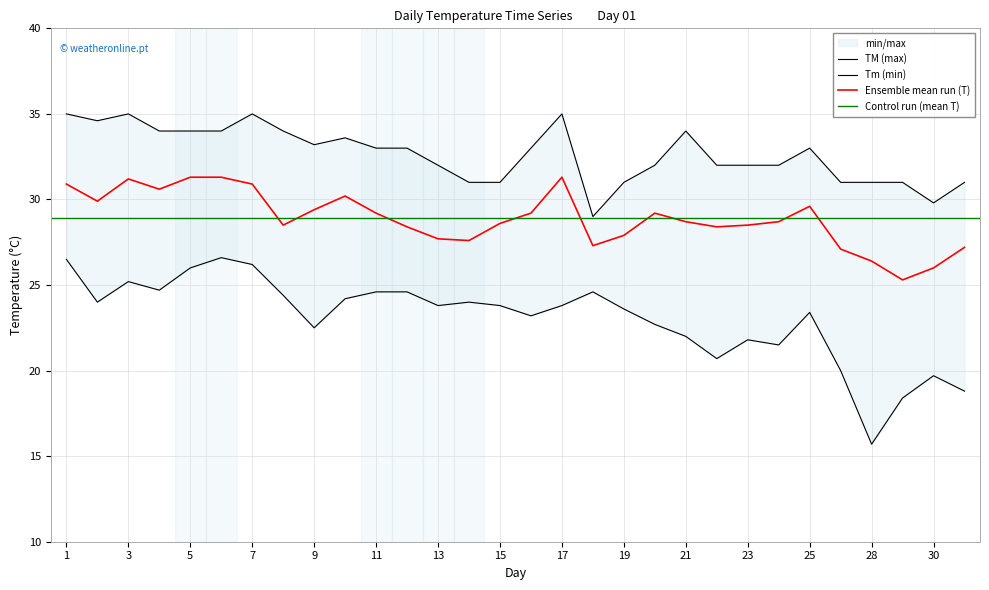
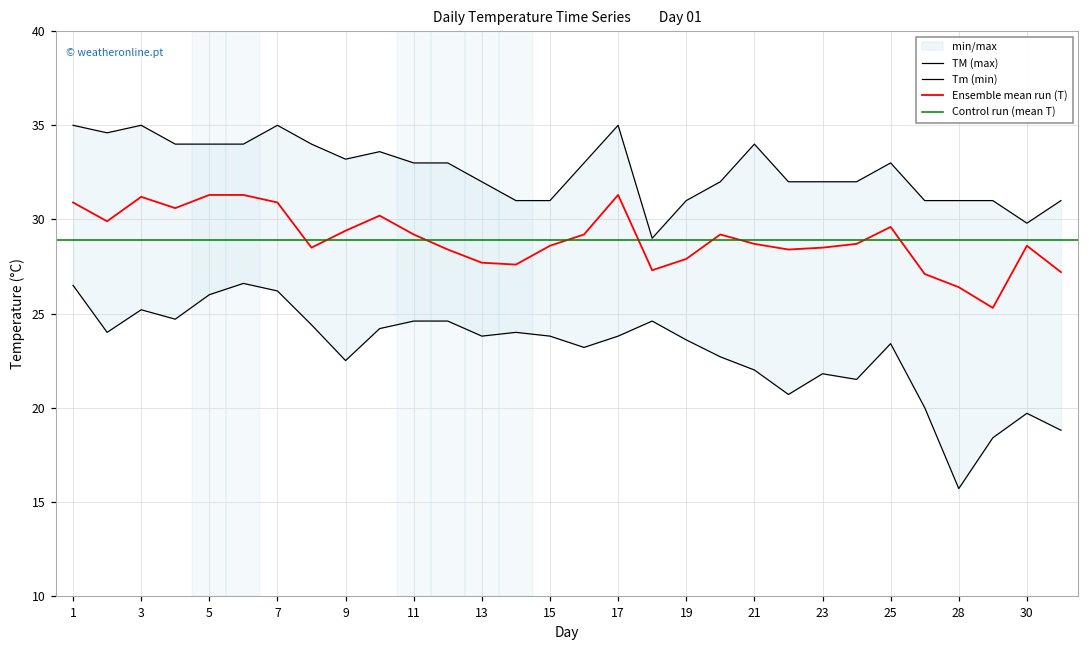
  {
    "min/max": {
      "28": 31.0,
      "30": 29.8
    },
    "Tm (min)": {
      "28": 15.7,
      "30": 19.7
    },
    "Ensemble mean run (T)": {
      "28": 26.4,
-     "30": 26.0
+     "30": 28.6
    }
  }
